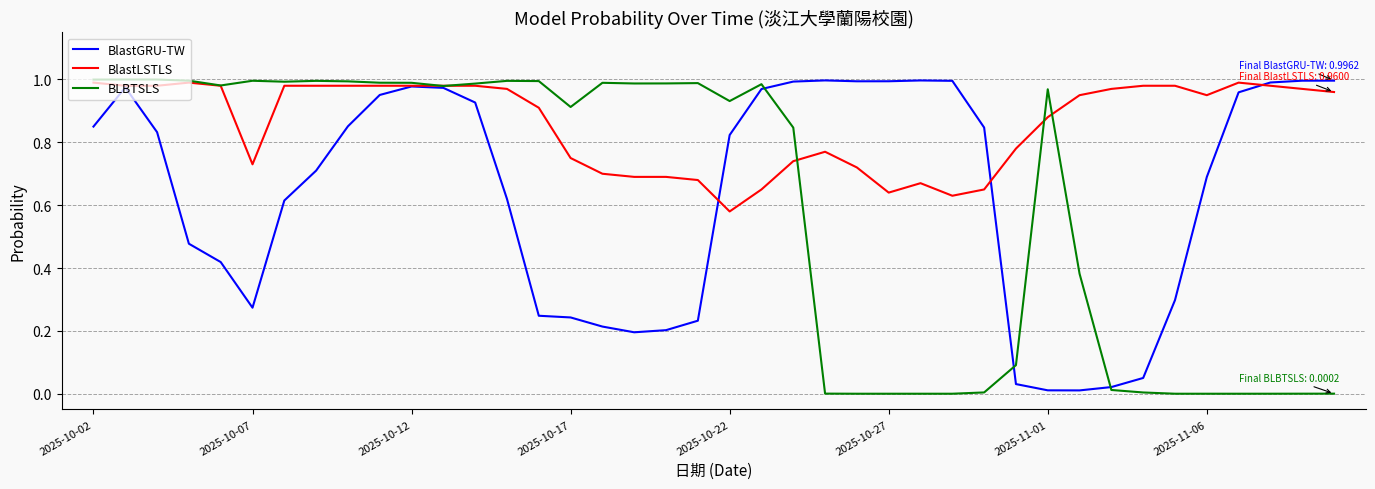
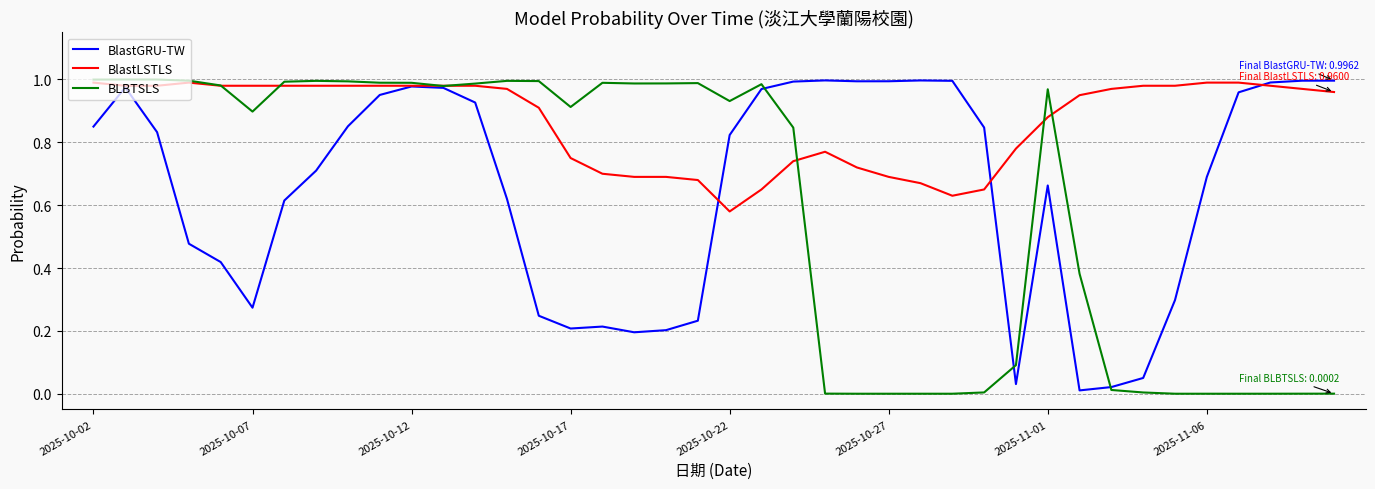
  {
    "BlastGRU-TW": {
      "2025-10-02": 0.85,
      "2025-10-07": 0.27,
-     "2025-10-17": 0.24,
+     "2025-10-17": 0.21,
      "2025-10-22": 0.82,
      "2025-10-27": 0.99,
-     "2025-11-01": 0.01,
+     "2025-11-01": 0.66,
      "2025-11-06": 0.69
    },
    "BlastLSTLS": {
-     "2025-10-07": 0.73,
+     "2025-10-07": 0.98,
      "2025-10-17": 0.75,
      "2025-10-22": 0.58,
-     "2025-10-27": 0.64,
+     "2025-10-27": 0.69,
      "2025-11-01": 0.88,
-     "2025-11-06": 0.95
+     "2025-11-06": 0.99
    },
    "BLBTSLS": {
-     "2025-10-07": 1.00,
+     "2025-10-07": 0.90,
      "2025-10-12": 0.99,
      "2025-10-17": 0.91,
      "2025-10-22": 0.93,
      "2025-10-27": 0.00,
      "2025-11-01": 0.97,
      "2025-11-06": 0.00
    }
  }
